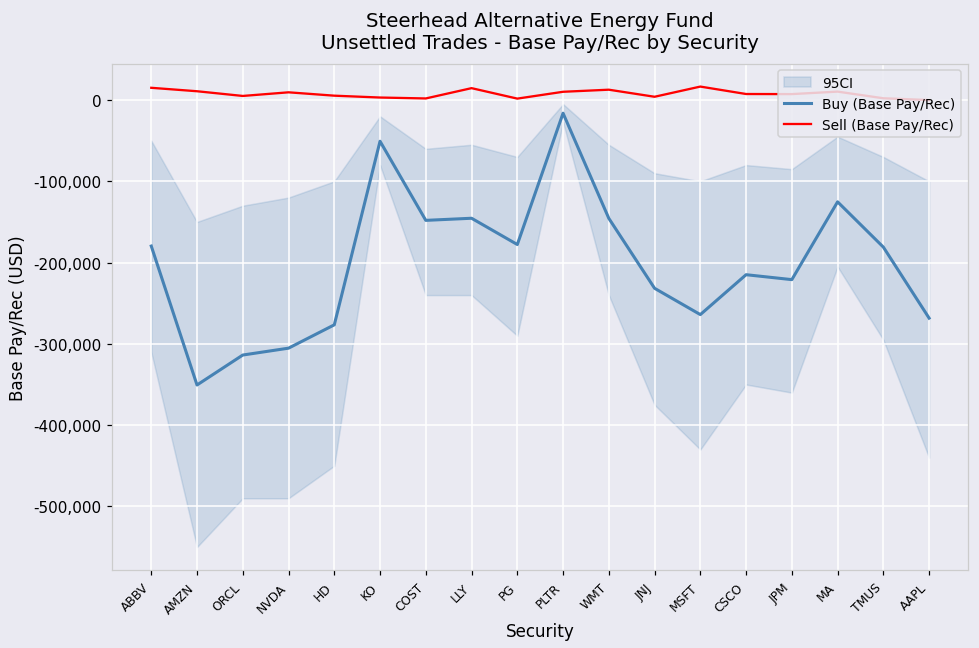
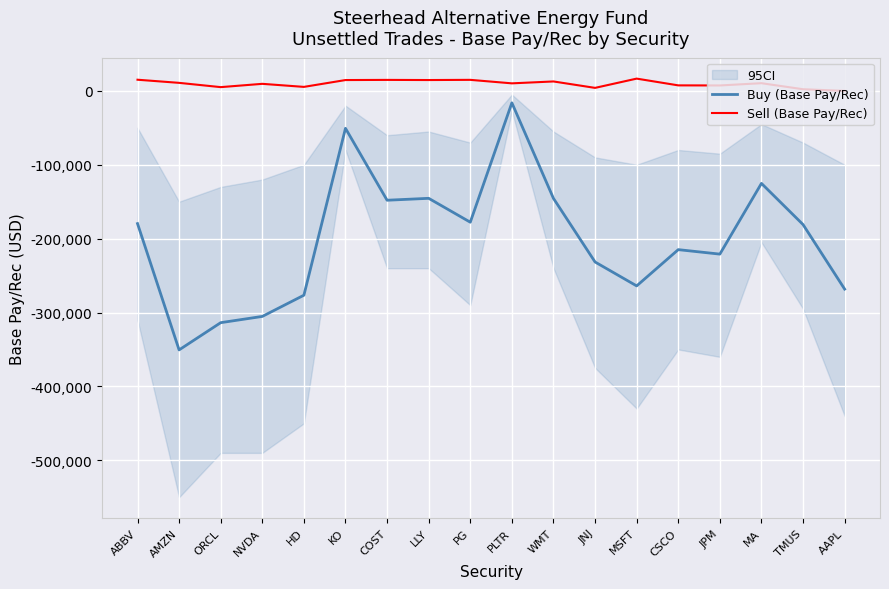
  {
    "Sell (Base Pay/Rec)": {
      "ABBV": "20,000",
      "AMZN": "10,000",
      "ORCL": "10,000",
      "NVDA": "10,000",
      "HD": "10,000",
-     "KO": "0",
-     "COST": "0",
+     "KO": "10,000",
+     "COST": "10,000",
      "LLY": "10,000",
-     "PG": "0",
+     "PG": "10,000",
      "PLTR": "10,000",
      "WMT": "10,000",
      "JNJ": "0",
      "MSFT": "20,000",
      "CSCO": "10,000"
    }
  }
